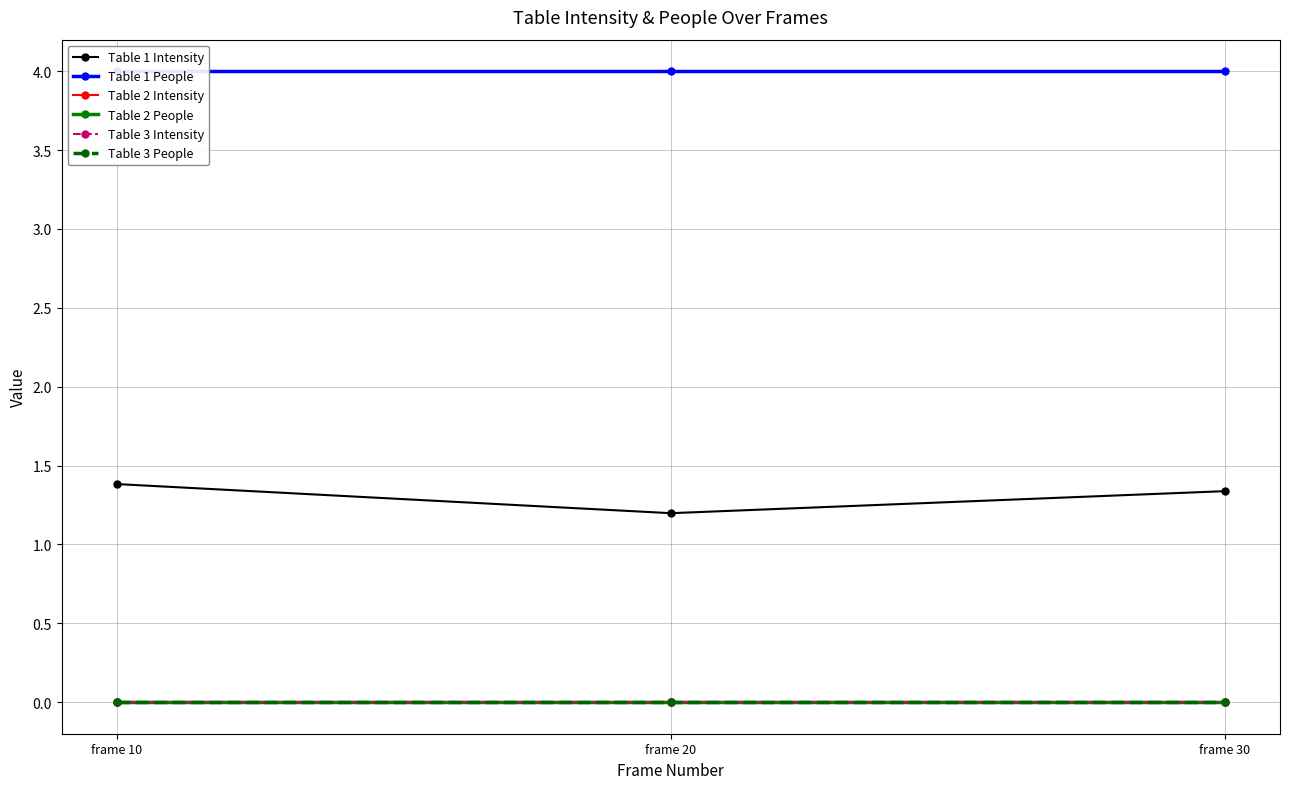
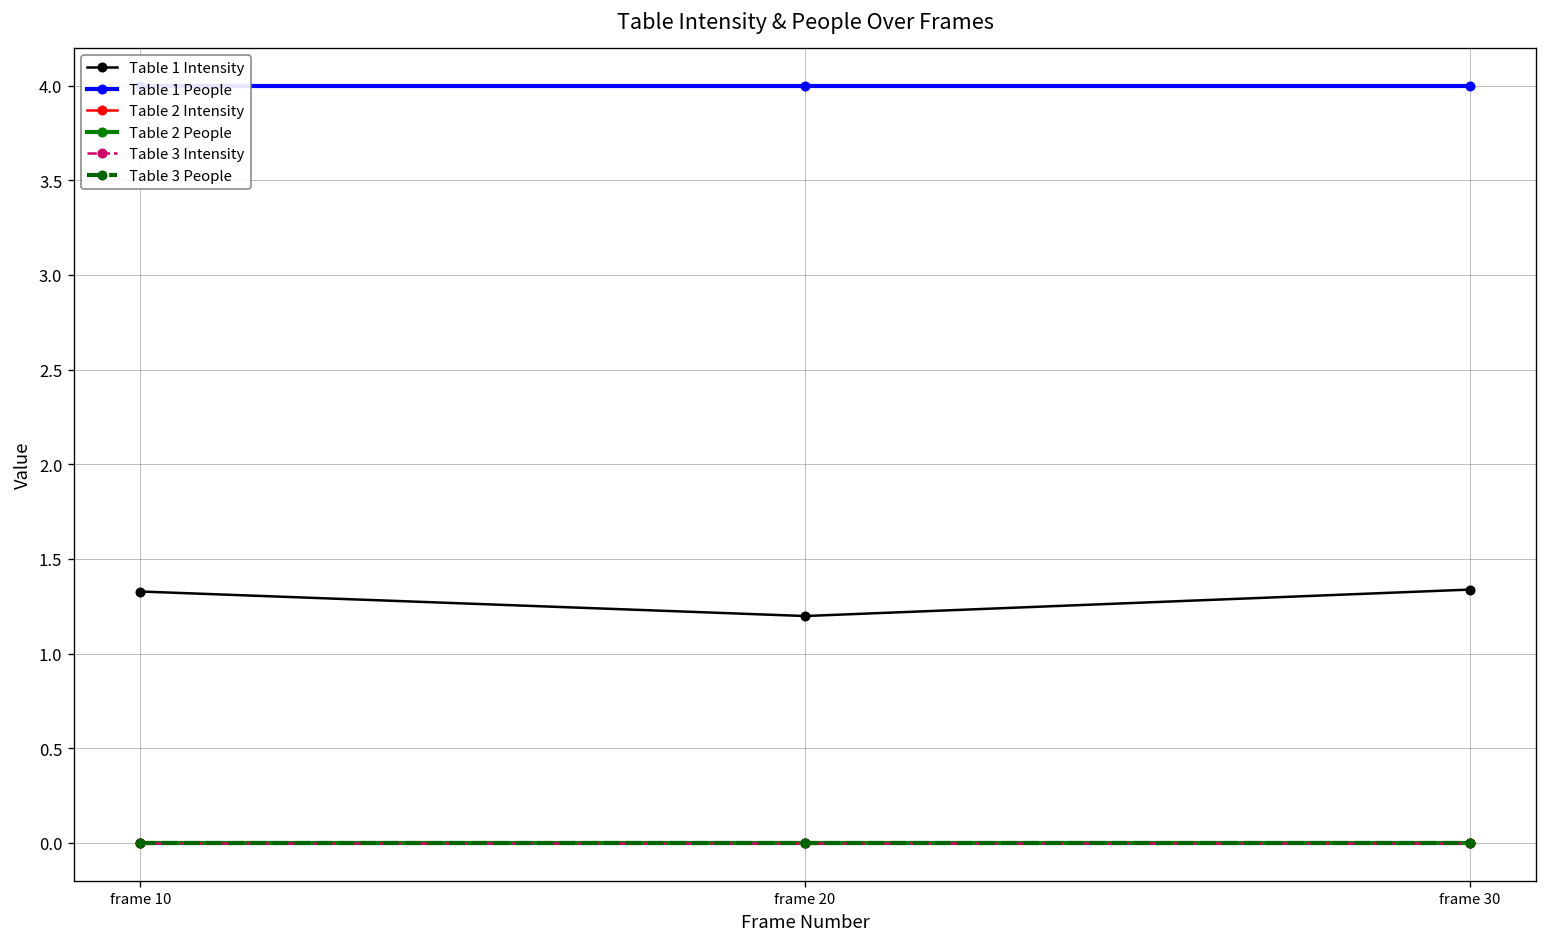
  {
    "Table 1 Intensity": {
-     "frame 10": 1.38,
+     "frame 10": 1.33,
      "frame 20": 1.20,
      "frame 30": 1.34
    },
    "Table 1 People": {
      "frame 20": 4.00,
      "frame 30": 4.00
    },
    "Table 3 People": {
      "frame 10": 0.00,
      "frame 20": 0.00,
      "frame 30": 0.00
    }
  }
